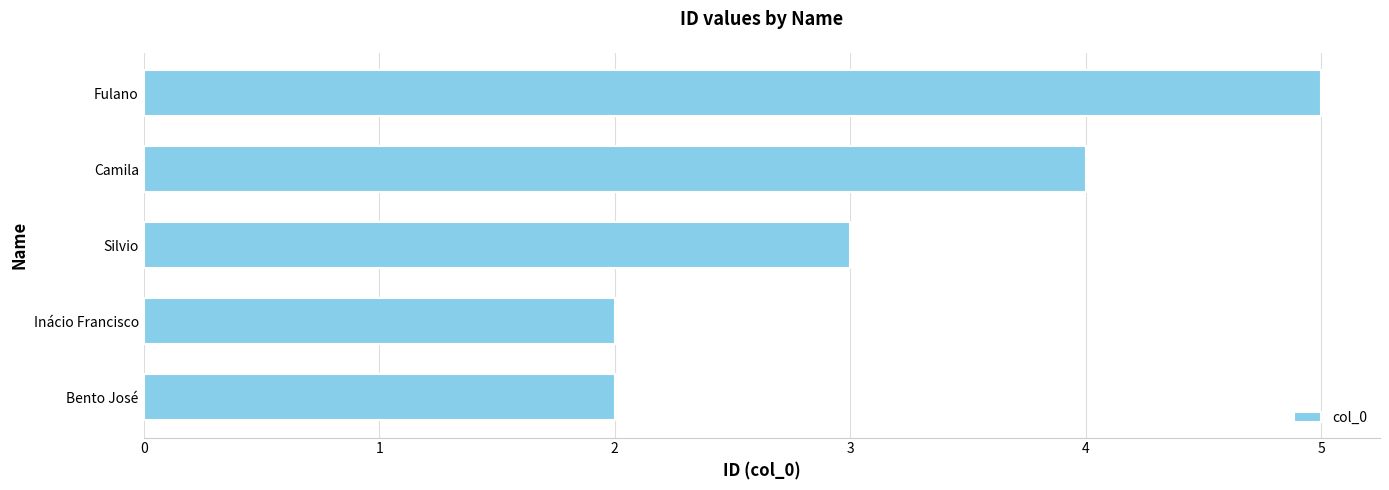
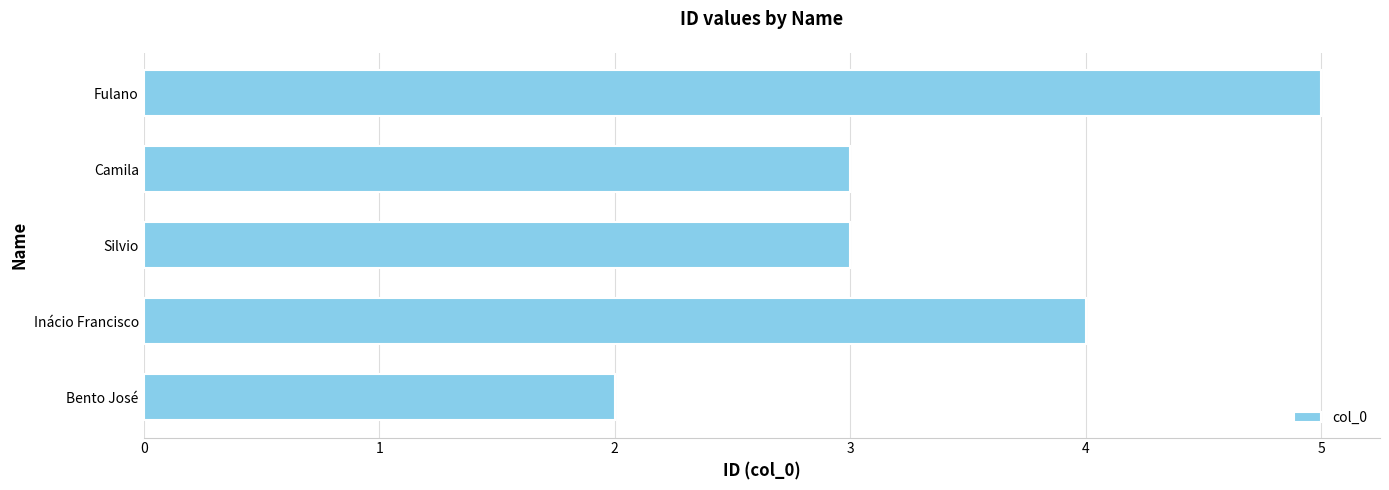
  {
    "Fulano": 5,
-   "Camila": 4,
+   "Camila": 3,
    "Silvio": 3,
-   "Inácio Francisco": 2,
+   "Inácio Francisco": 4,
    "Bento José": 2
  }
